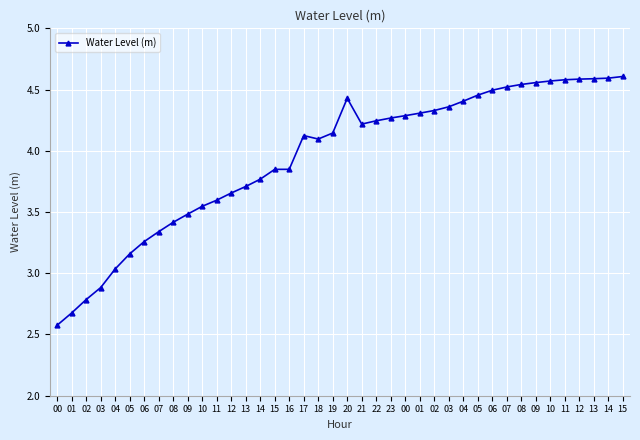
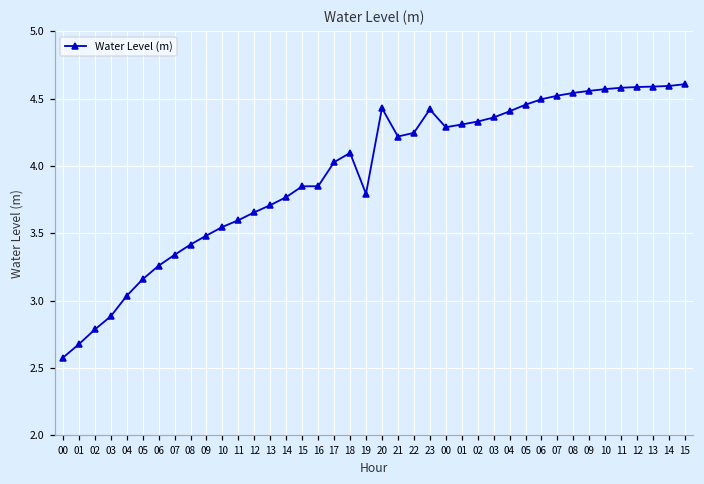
  {
    "16": 3.85,
-   "17": 4.12,
+   "17": 4.03,
    "18": 4.10,
-   "19": 4.15,
+   "19": 3.79,
    "20": 4.43,
    "21": 4.22,
    "22": 4.25,
-   "23": 4.27
+   "23": 4.42
  }
